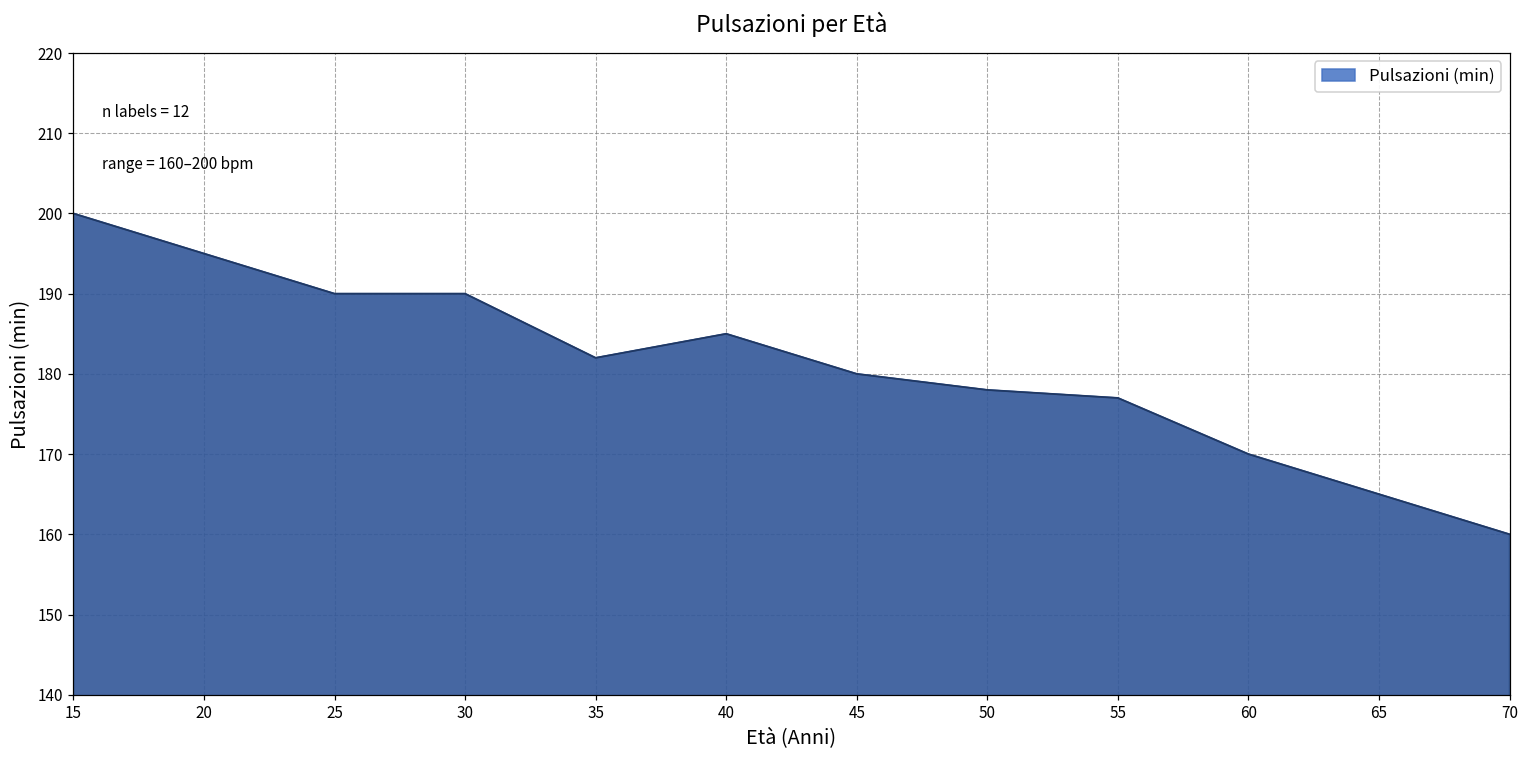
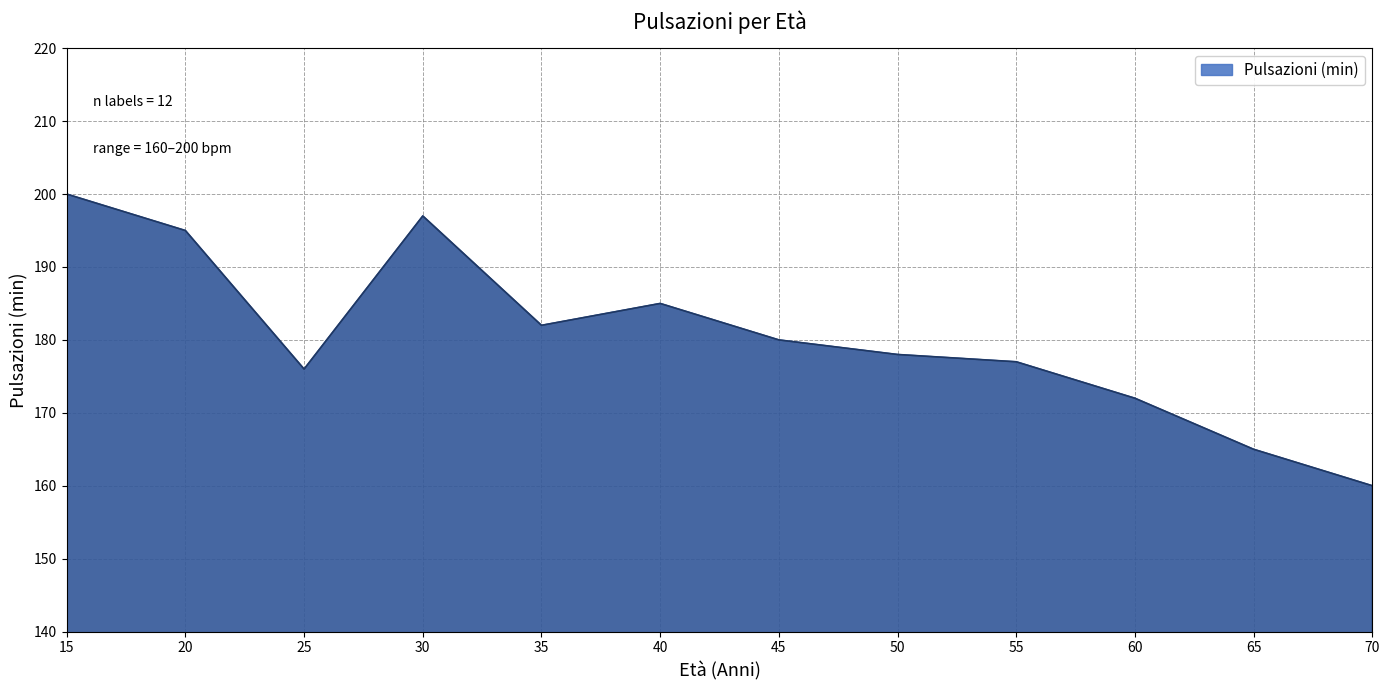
  {
    "15": 200,
    "20": 195,
-   "25": 190,
-   "30": 190,
+   "25": 176,
+   "30": 197,
    "35": 182,
    "40": 185,
    "45": 180,
    "50": 178,
    "55": 177,
-   "60": 170,
+   "60": 172,
    "65": 165,
    "70": 160
  }
